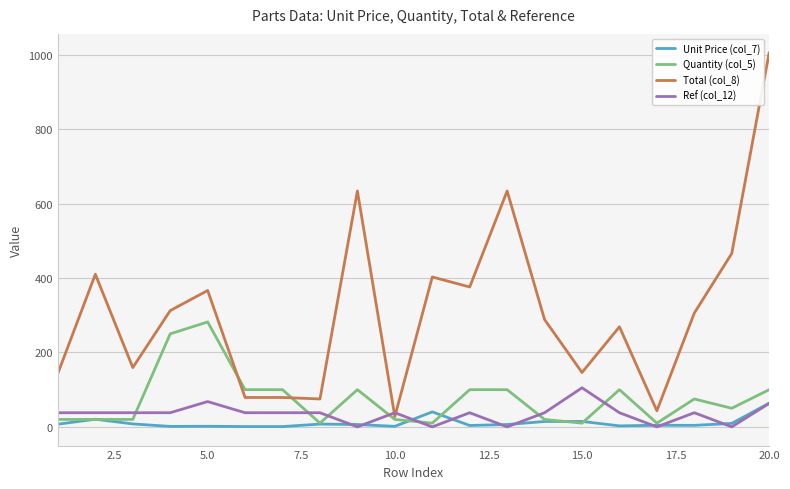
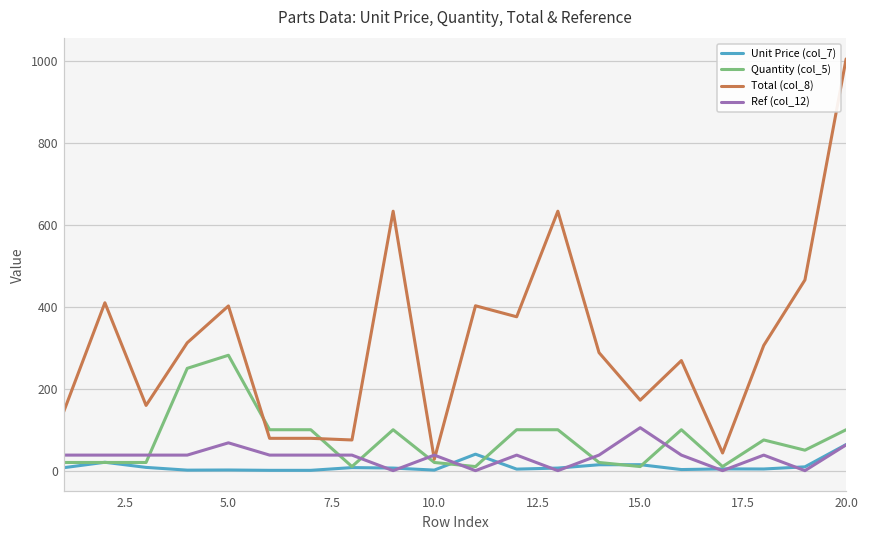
  {
    "Unit Price (col_7)": {
      "5.0": 0,
      "10.0": 0
    },
    "Quantity (col_5)": {
      "5.0": 280,
      "10.0": 20,
      "20.0": 100
    },
    "Total (col_8)": {
-     "5.0": 370,
+     "5.0": 400,
      "10.0": 30,
-     "15.0": 150,
+     "15.0": 170,
      "20.0": 1010
    },
    "Ref (col_12)": {
      "5.0": 70,
      "10.0": 40,
      "15.0": 110
    }
  }
